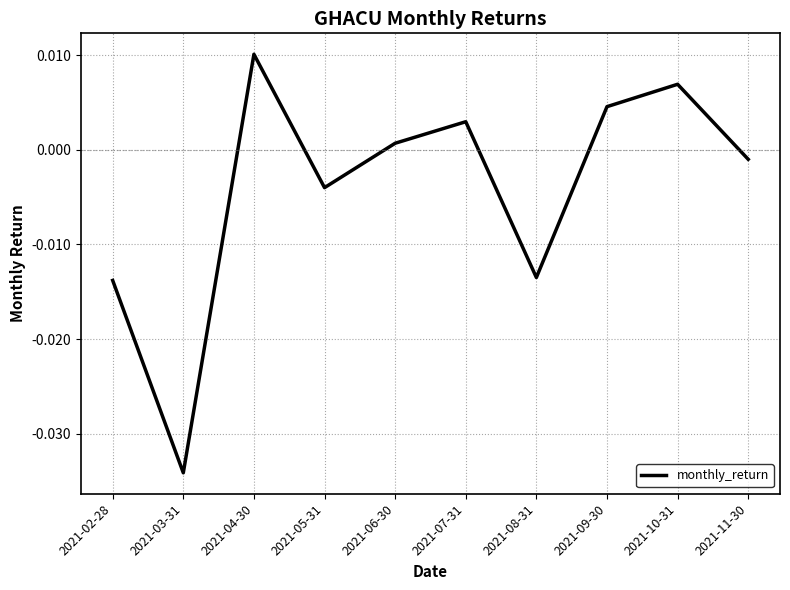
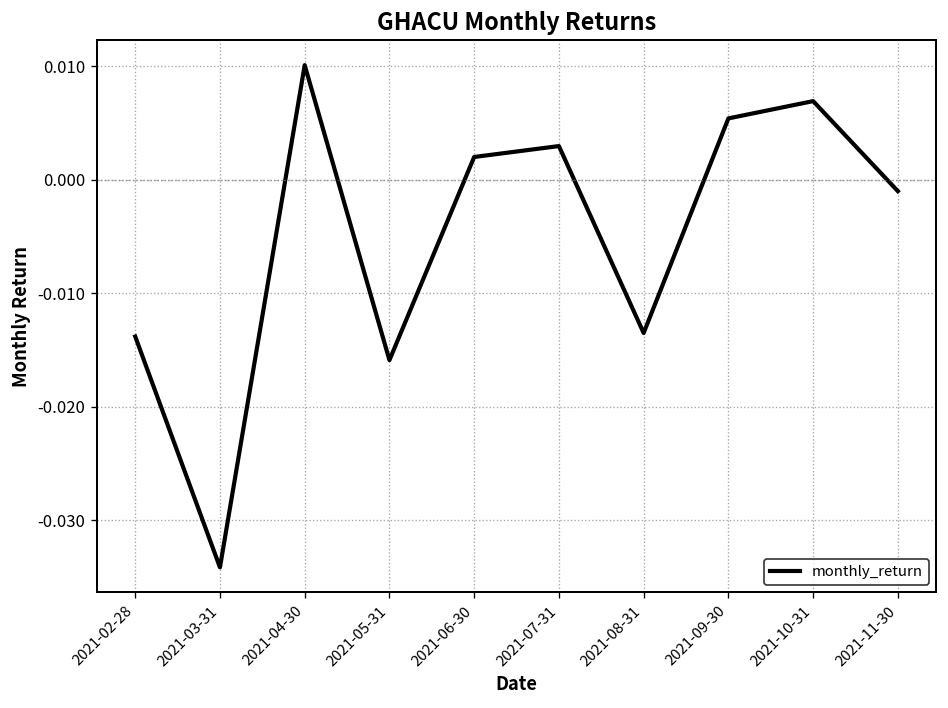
  {
    "2021-02-28": -0.014,
    "2021-03-31": -0.034,
    "2021-04-30": 0.010,
-   "2021-05-31": -0.004,
-   "2021-06-30": 0.001,
+   "2021-05-31": -0.016,
+   "2021-06-30": 0.002,
    "2021-07-31": 0.003,
    "2021-08-31": -0.014,
-   "2021-09-30": 0.0046,
+   "2021-09-30": 0.0054,
    "2021-10-31": 0.007,
    "2021-11-30": -0.001
  }
